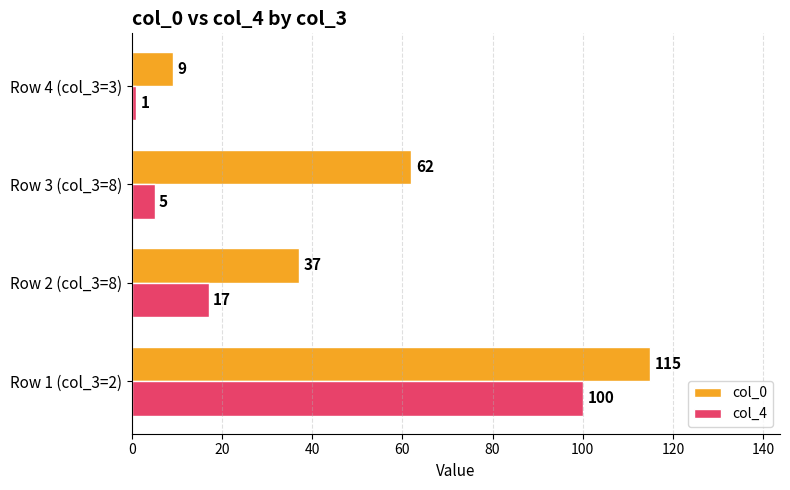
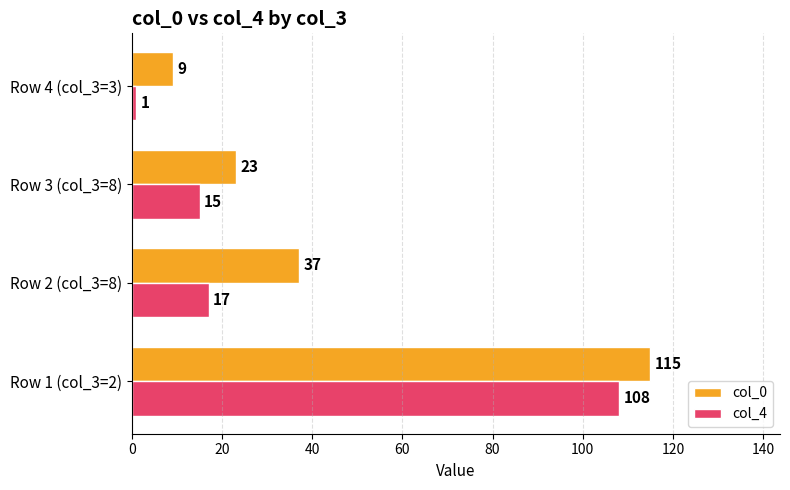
  {
    "col_0": {
      "Row 4 (col_3=3)": 9,
-     "Row 3 (col_3=8)": 62,
+     "Row 3 (col_3=8)": 23,
      "Row 2 (col_3=8)": 37,
      "Row 1 (col_3=2)": 115
    },
    "col_4": {
      "Row 4 (col_3=3)": 1,
-     "Row 3 (col_3=8)": 5,
+     "Row 3 (col_3=8)": 15,
      "Row 2 (col_3=8)": 17,
-     "Row 1 (col_3=2)": 100
+     "Row 1 (col_3=2)": 108
    }
  }
